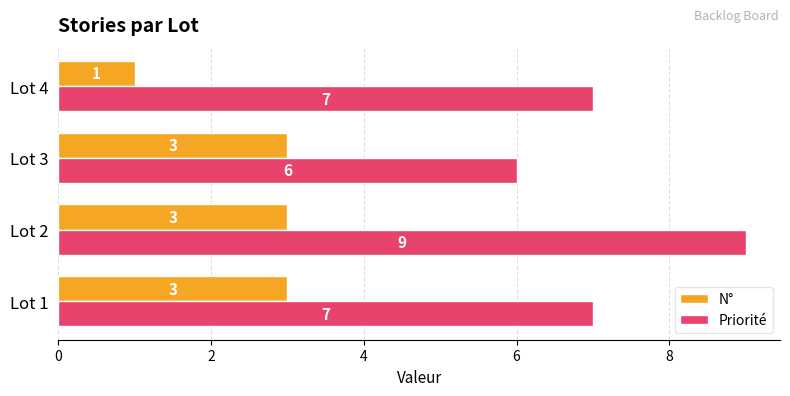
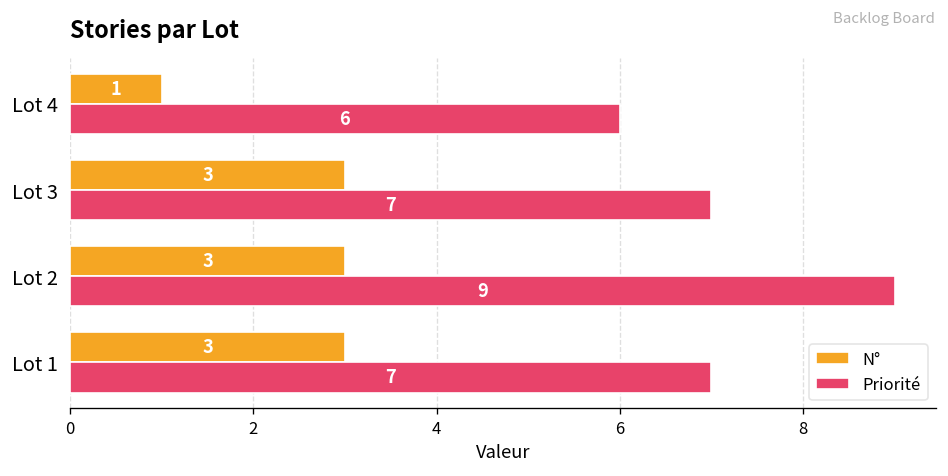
  {
    "N°": {
      "Lot 4": 1,
      "Lot 3": 3,
      "Lot 2": 3,
      "Lot 1": 3
    },
    "Priorité": {
-     "Lot 4": 7,
-     "Lot 3": 6,
+     "Lot 4": 6,
+     "Lot 3": 7,
      "Lot 2": 9,
      "Lot 1": 7
    }
  }
